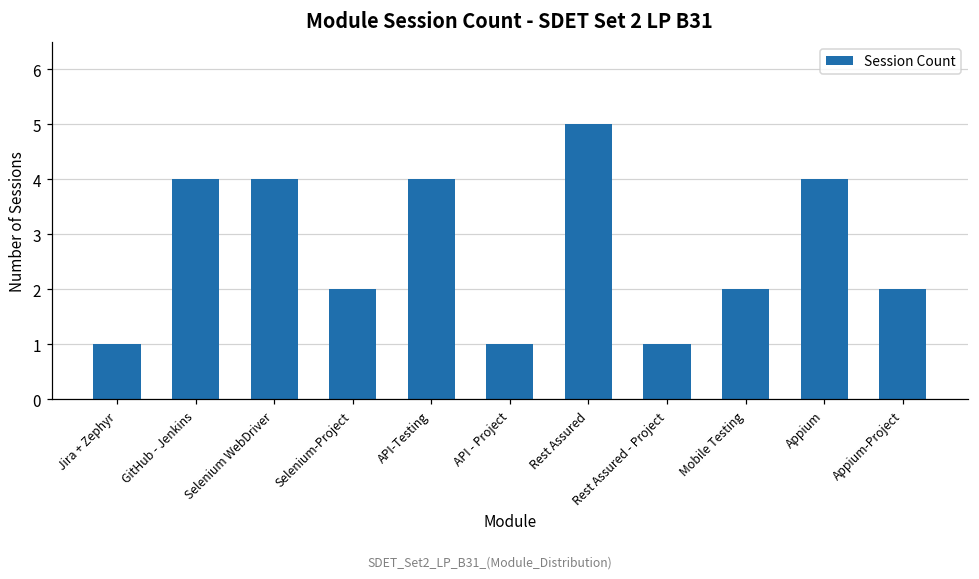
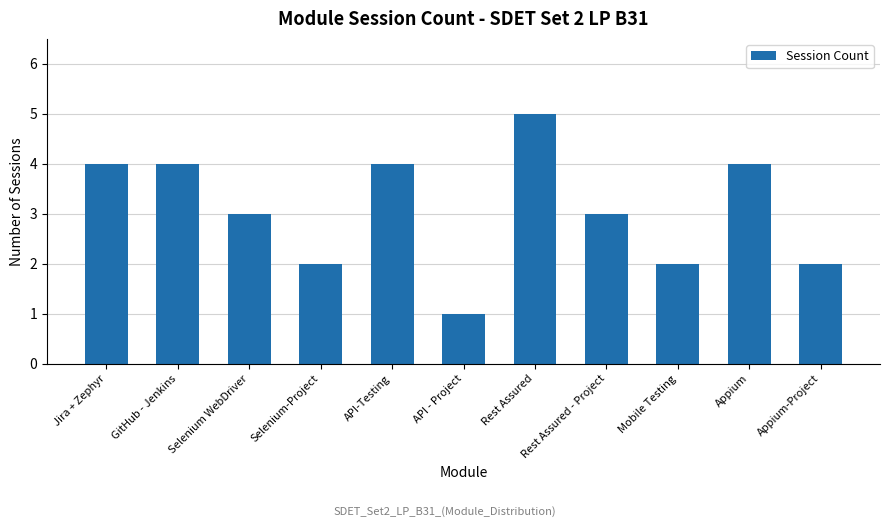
  {
-   "Jira + Zephyr": 1,
+   "Jira + Zephyr": 4,
    "GitHub - Jenkins": 4,
-   "Selenium WebDriver": 4,
+   "Selenium WebDriver": 3,
    "Selenium-Project": 2,
    "API-Testing": 4,
    "API - Project": 1,
    "Rest Assured": 5,
-   "Rest Assured - Project": 1,
+   "Rest Assured - Project": 3,
    "Mobile Testing": 2,
    "Appium": 4,
    "Appium-Project": 2
  }
